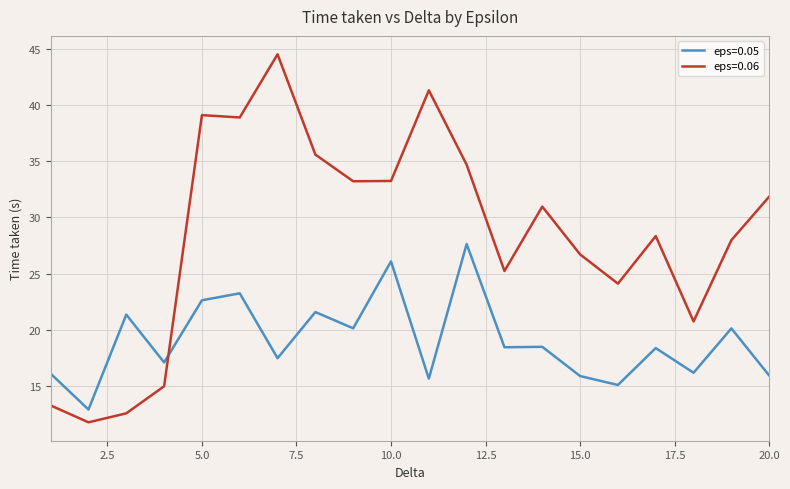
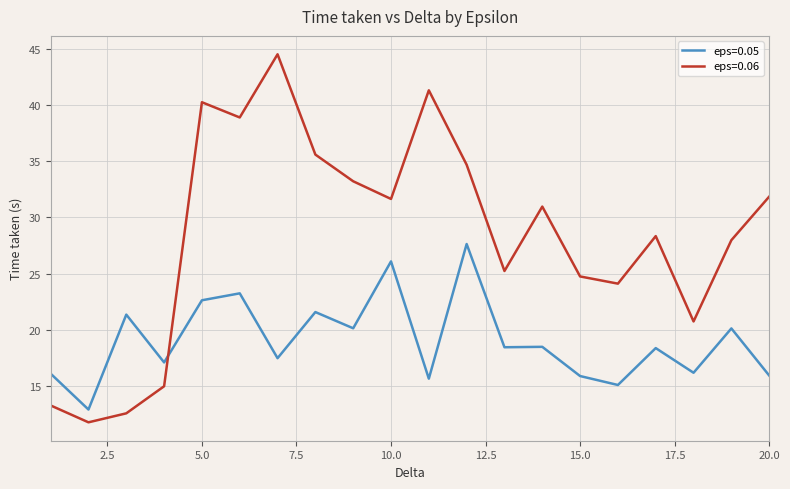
  {
    "eps=0.05": {
      "5.0": 22.6,
      "10.0": 26.1,
      "15.0": 15.9,
      "20.0": 16.0
    },
    "eps=0.06": {
-     "5.0": 39.1,
-     "10.0": 33.2,
-     "15.0": 26.7,
+     "5.0": 40.2,
+     "10.0": 31.6,
+     "15.0": 24.8,
      "20.0": 31.9
    }
  }
